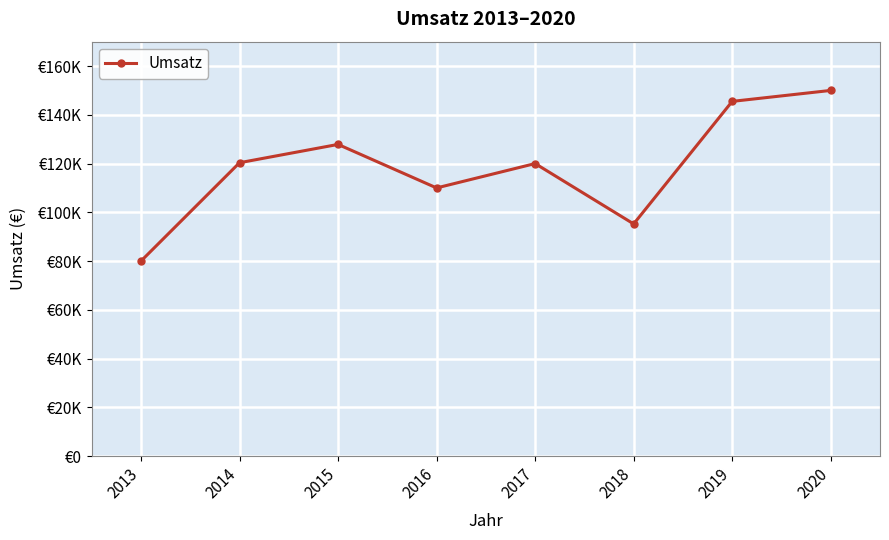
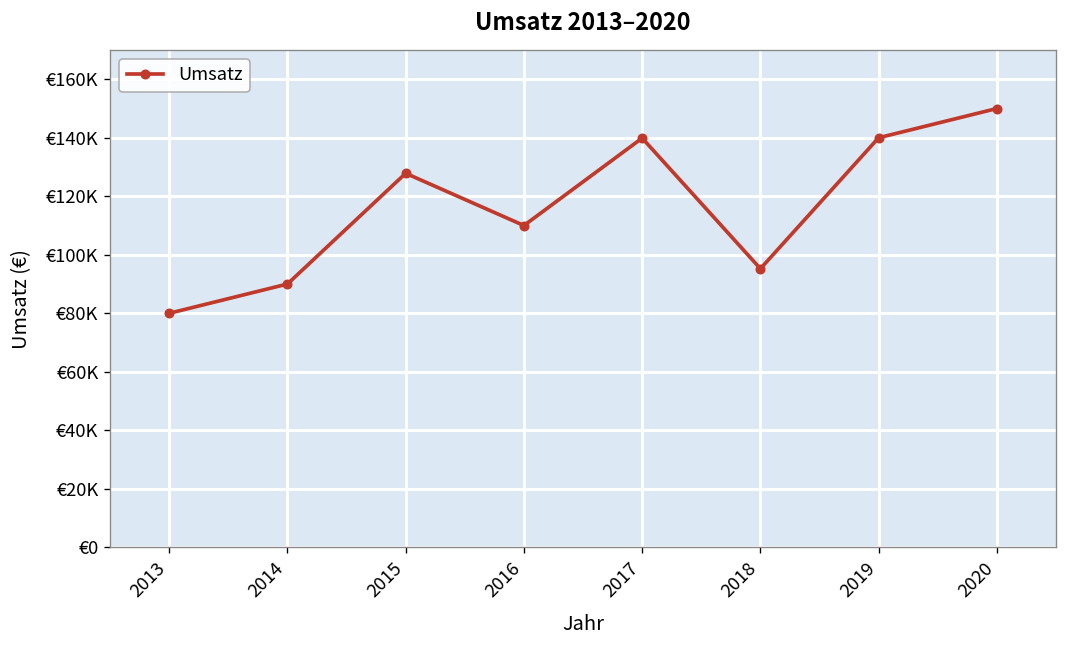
  {
    "2013": "€80000",
-   "2014": "€120000",
+   "2014": "€90000",
    "2015": "€128000",
    "2016": "€110000",
-   "2017": "€120000",
+   "2017": "€140000",
    "2018": "€95000",
-   "2019": "€146000",
+   "2019": "€140000",
    "2020": "€150000"
  }
